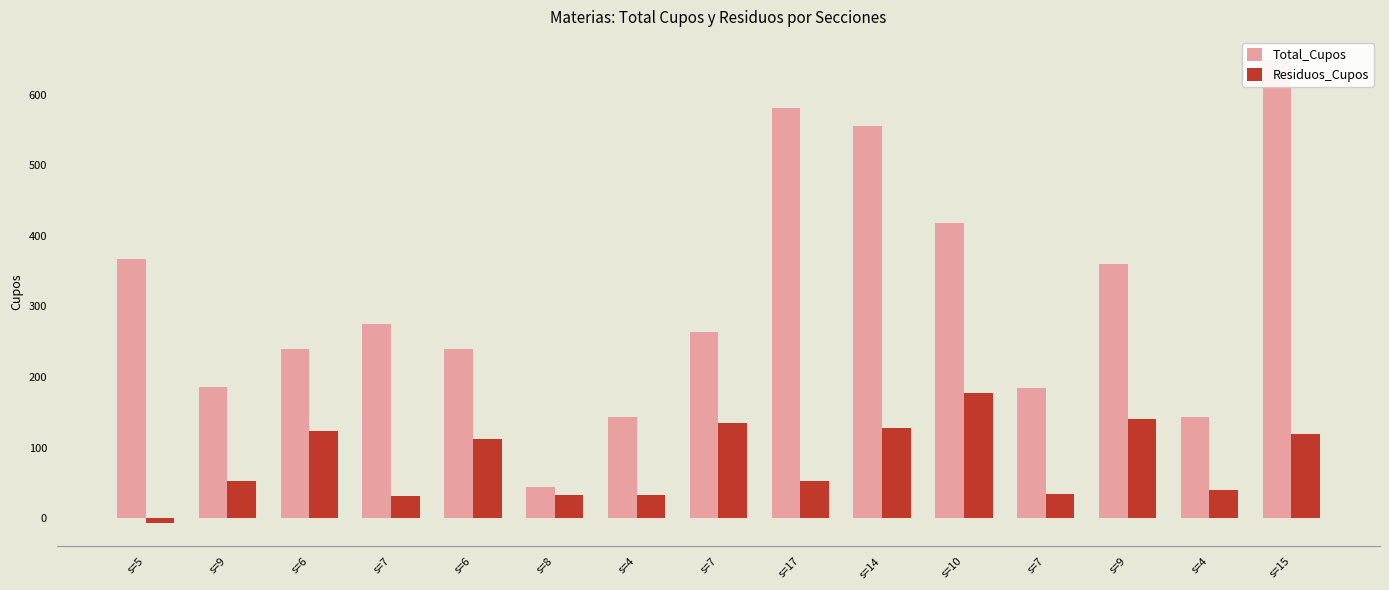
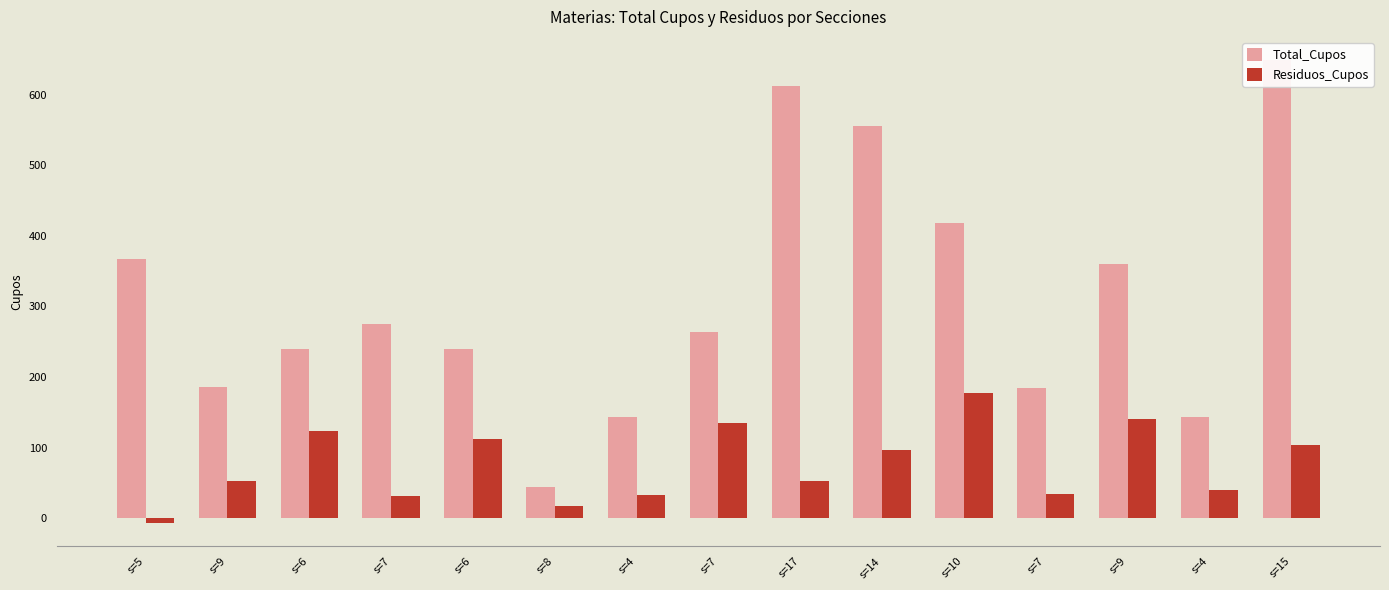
  {
    "Total_Cupos": {
      "s=5": 370,
      "s=8": 40,
-     "s=17": 580,
+     "s=17": 610,
      "s=14": 560,
      "s=10": 420
    },
    "Residuos_Cupos": {
      "s=5": -10,
-     "s=8": 30,
+     "s=8": 20,
      "s=17": 50,
-     "s=14": 130,
+     "s=14": 100,
      "s=10": 180,
-     "s=15": 120
+     "s=15": 100
    }
  }
